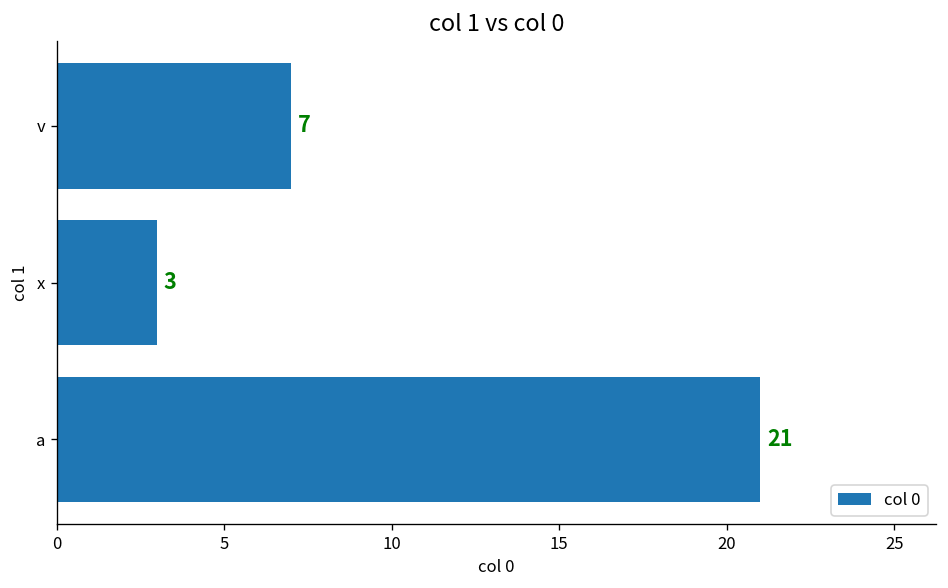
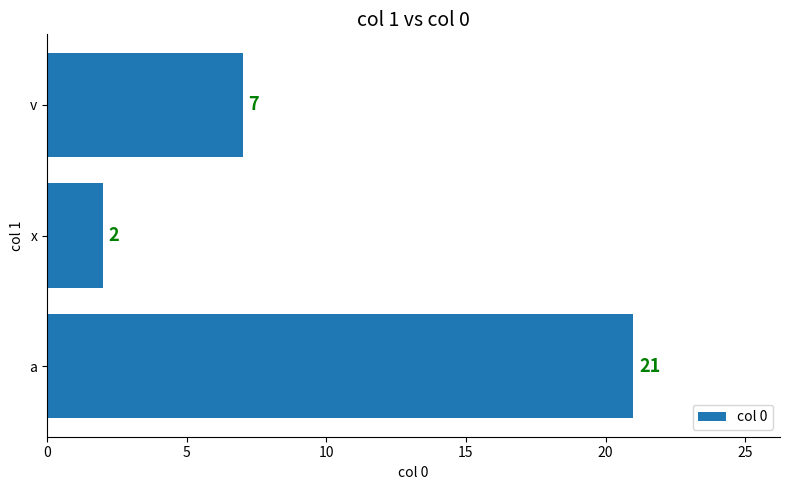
  {
    "v": 7,
-   "x": 3,
+   "x": 2,
    "a": 21
  }
